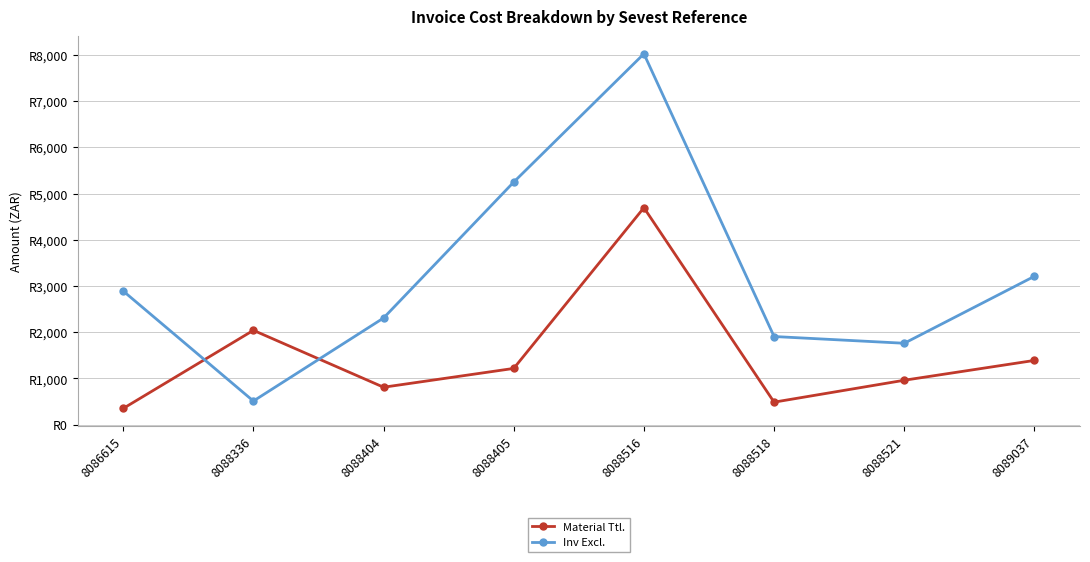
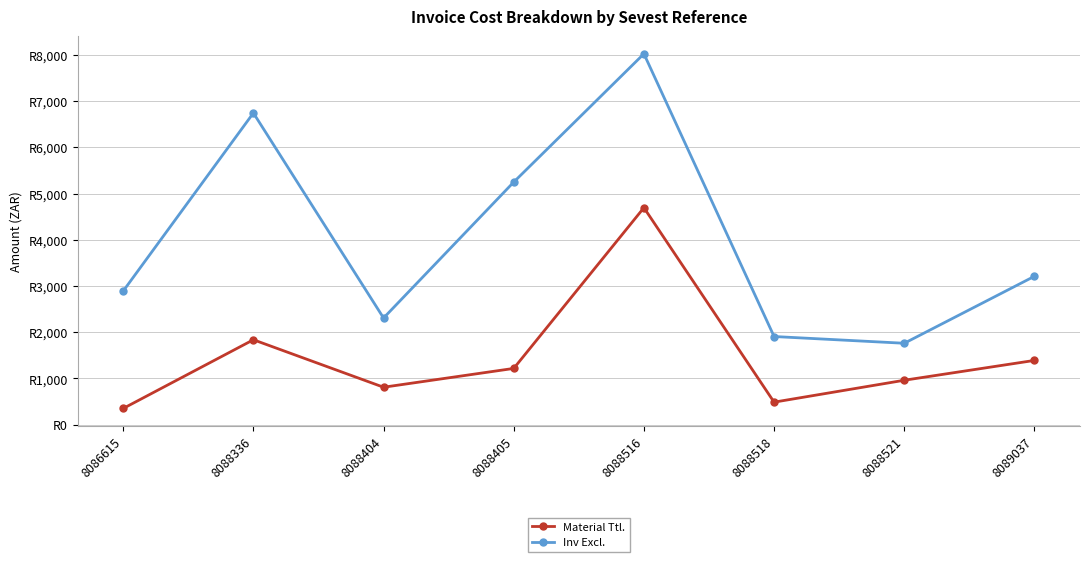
  {
    "Material Ttl.": {
      "8086615": "R400",
-     "8088336": "R2,000",
+     "8088336": "R1,800",
      "8088404": "R800",
      "8088405": "R1,200",
      "8088516": "R4,700",
      "8088518": "R500",
      "8088521": "R1,000",
      "8089037": "R1,400"
    },
    "Inv Excl.": {
      "8086615": "R2,900",
-     "8088336": "R500",
+     "8088336": "R6,700",
      "8088404": "R2,300",
      "8088405": "R5,200",
      "8088516": "R8,000",
      "8088518": "R1,900",
      "8088521": "R1,800",
      "8089037": "R3,200"
    }
  }
